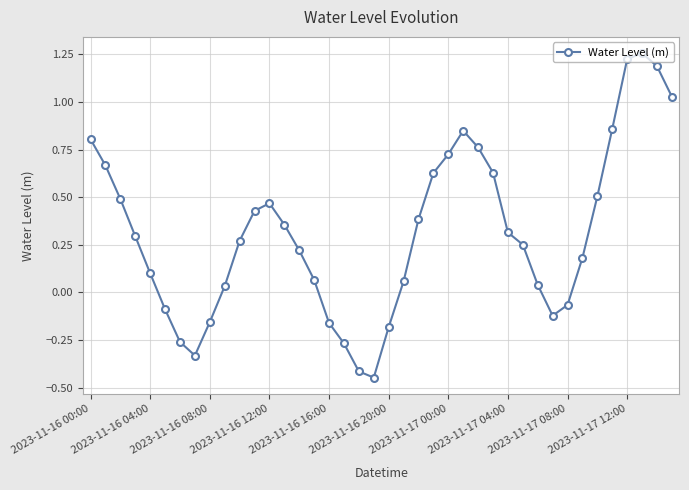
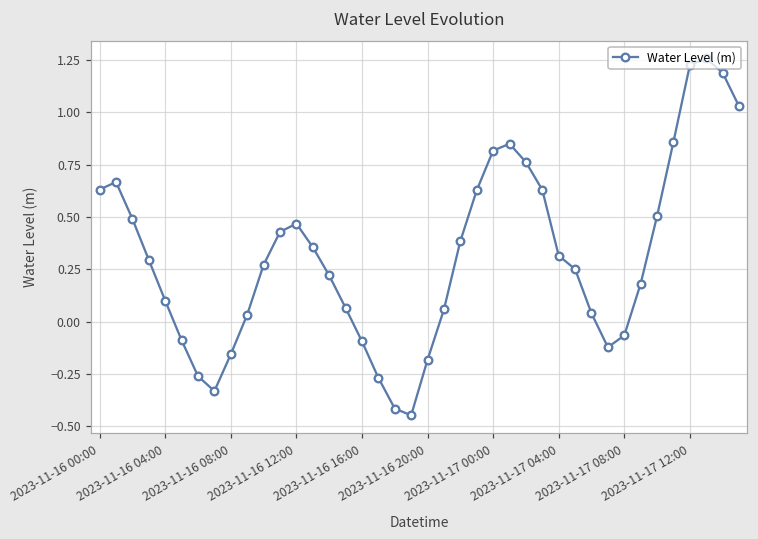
  {
-   "2023-11-16 00:00": 0.80,
+   "2023-11-16 00:00": 0.63,
    "2023-11-16 04:00": 0.10,
    "2023-11-16 08:00": -0.16,
    "2023-11-16 12:00": 0.47,
-   "2023-11-16 16:00": -0.16,
+   "2023-11-16 16:00": -0.09,
    "2023-11-16 20:00": -0.18,
-   "2023-11-17 00:00": 0.73,
+   "2023-11-17 00:00": 0.82,
    "2023-11-17 04:00": 0.31,
    "2023-11-17 08:00": -0.07
  }
